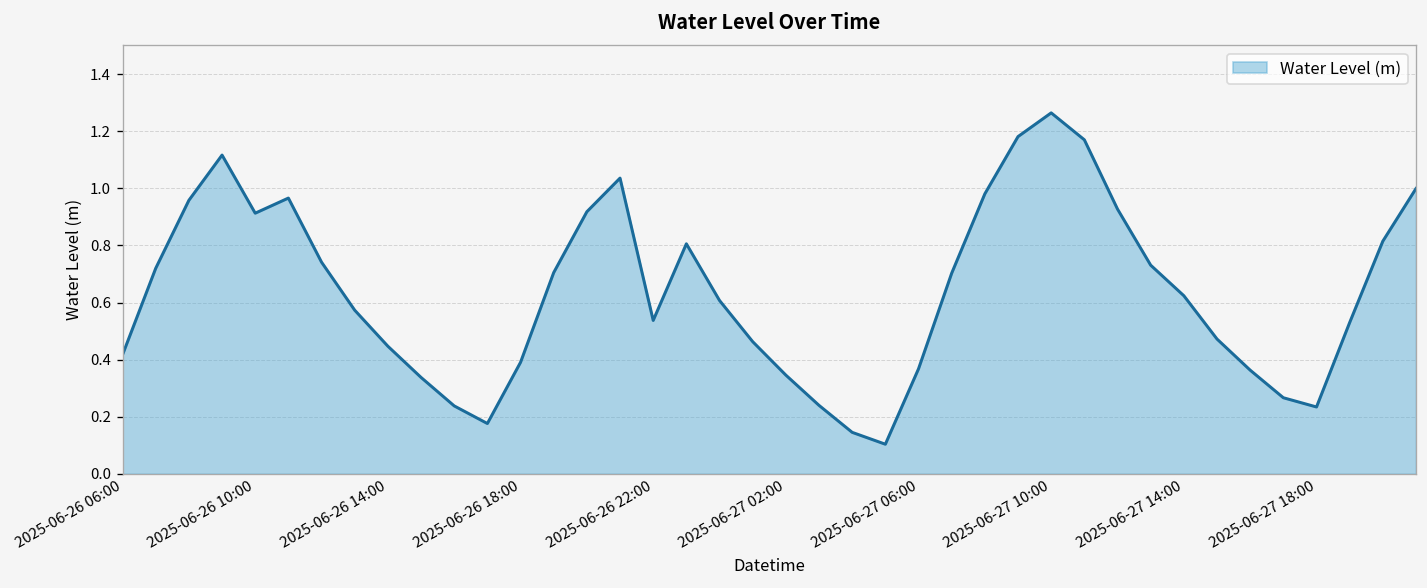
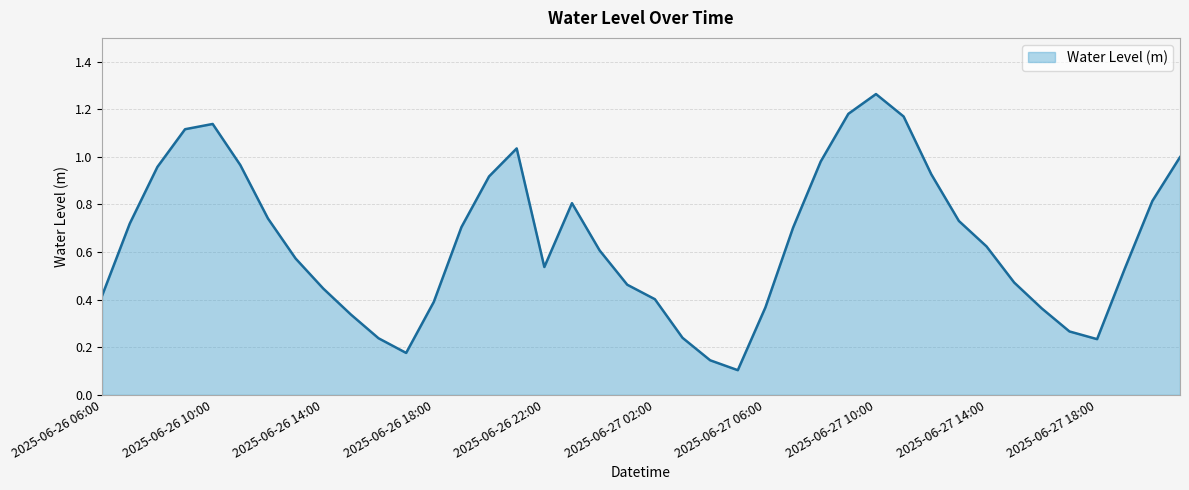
  {
    "2025-06-26 06:00": 0.42,
-   "2025-06-26 10:00": 0.91,
+   "2025-06-26 10:00": 1.14,
    "2025-06-26 14:00": 0.45,
    "2025-06-26 18:00": 0.39,
    "2025-06-26 22:00": 0.54,
-   "2025-06-27 02:00": 0.35,
+   "2025-06-27 02:00": 0.40,
    "2025-06-27 06:00": 0.37,
    "2025-06-27 10:00": 1.26,
    "2025-06-27 14:00": 0.62,
    "2025-06-27 18:00": 0.23
  }
